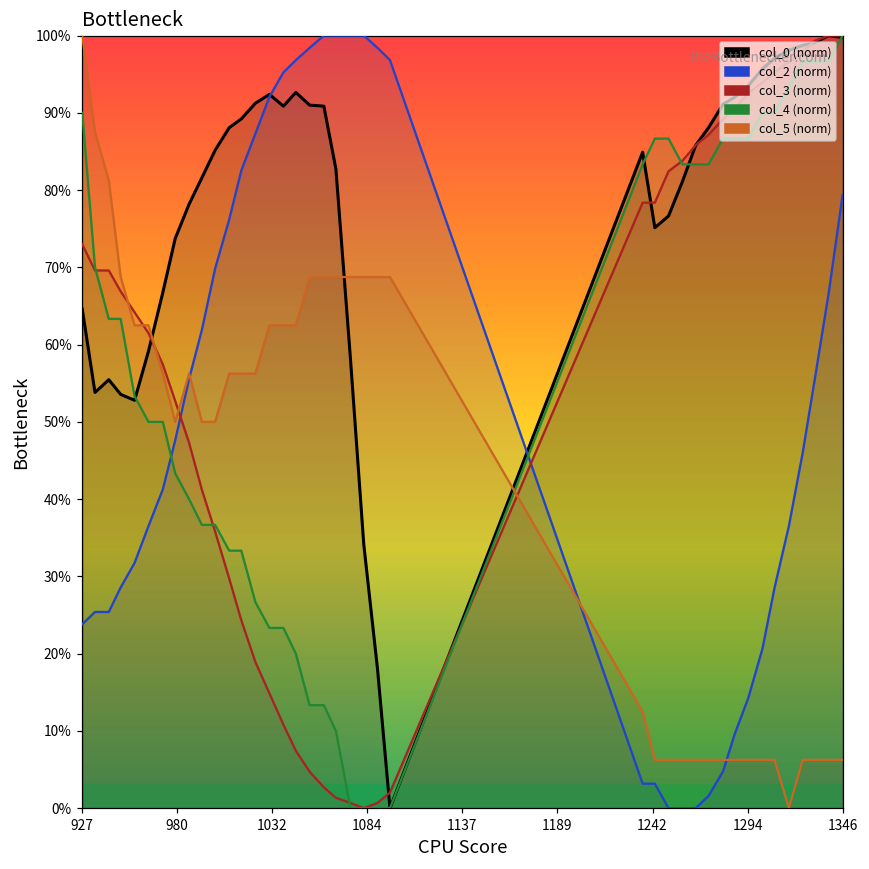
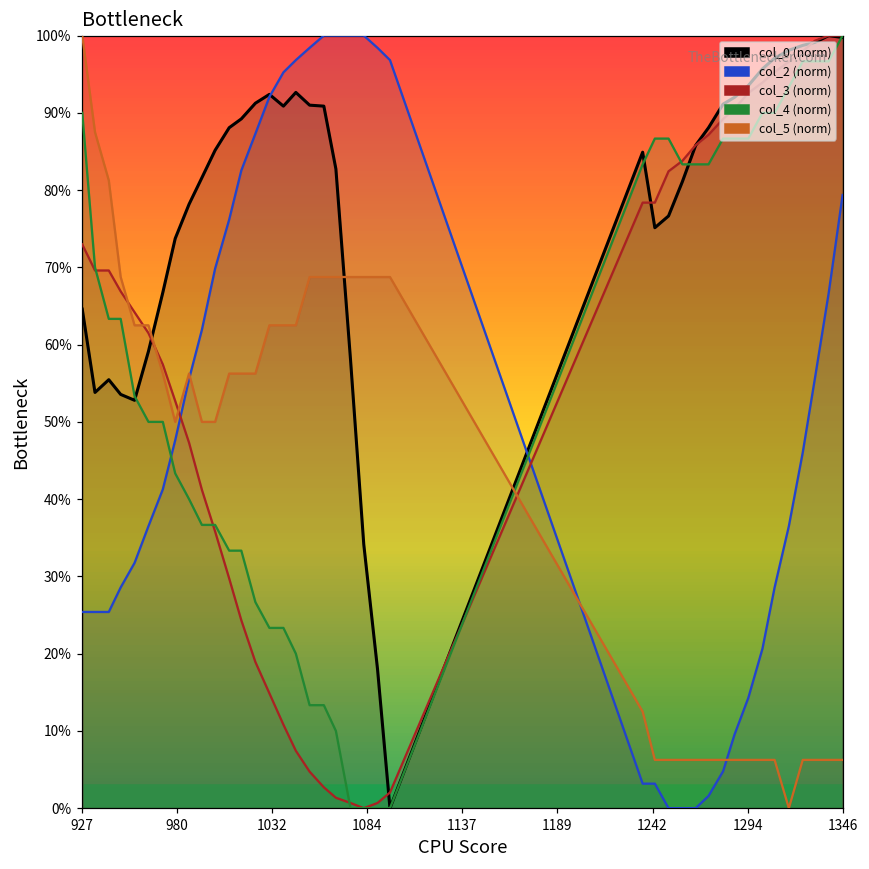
  {
    "col_0 (norm)": {
      "927": "65%"
    },
    "col_2 (norm)": {
-     "927": "24%",
+     "927": "25%",
      "1346": "79%"
    },
    "col_3 (norm)": {
      "927": "73%"
    },
    "col_4 (norm)": {
      "927": "90%"
    },
    "col_5 (norm)": {
      "927": "100%",
      "1346": "6%"
    }
  }
